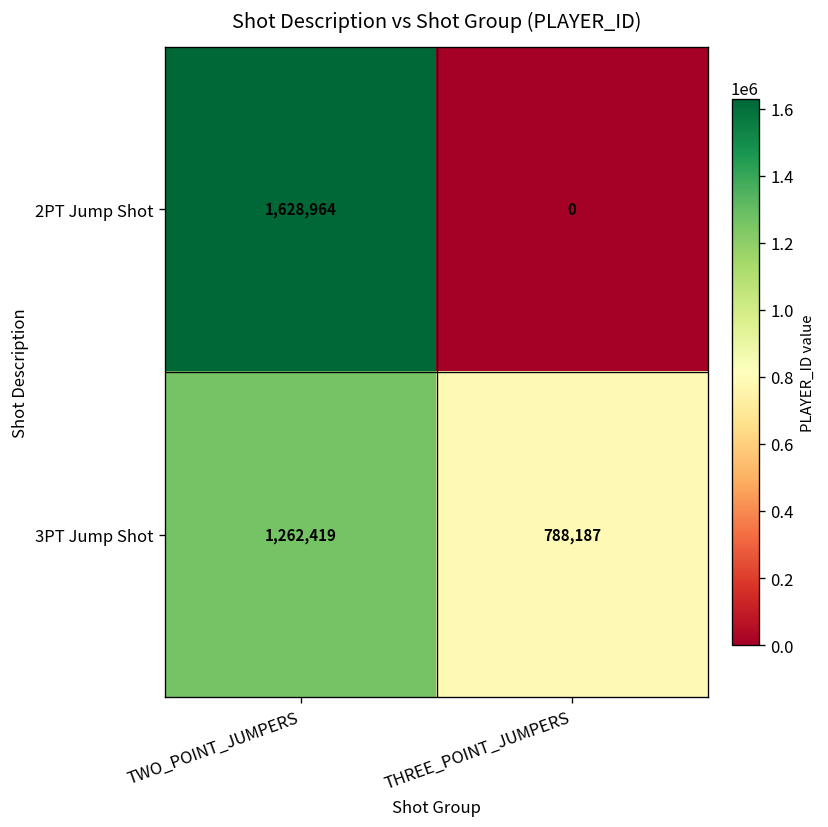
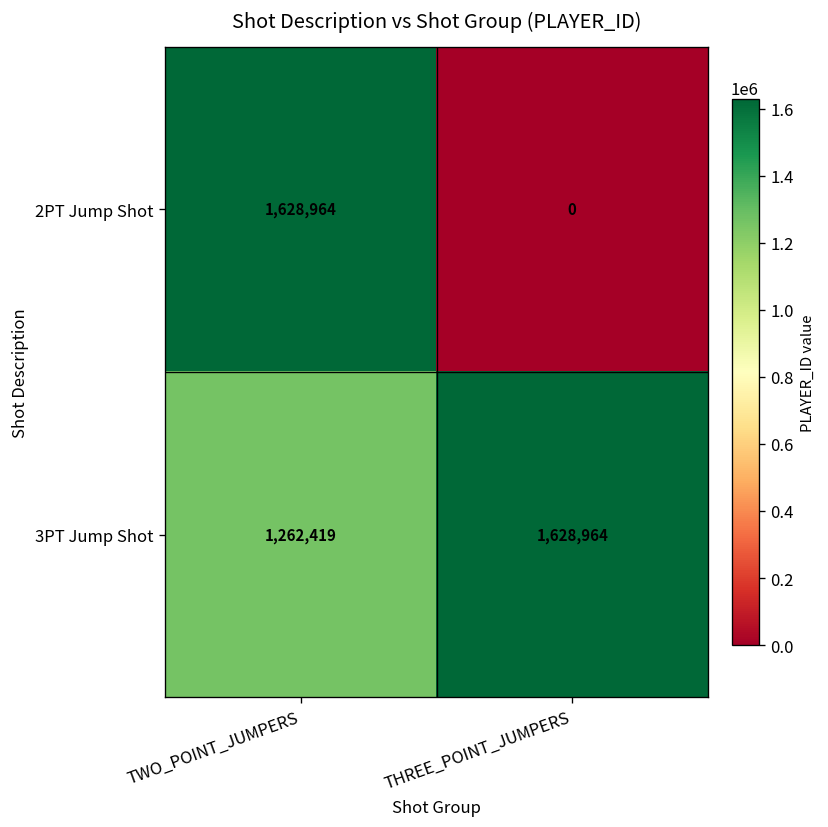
  {
    "2PT Jump Shot": {
      "TWO_POINT_JUMPERS": "1,628,964",
      "THREE_POINT_JUMPERS": "0"
    },
    "3PT Jump Shot": {
      "TWO_POINT_JUMPERS": "1,262,419",
-     "THREE_POINT_JUMPERS": "788,187"
+     "THREE_POINT_JUMPERS": "1,628,964"
    }
  }
